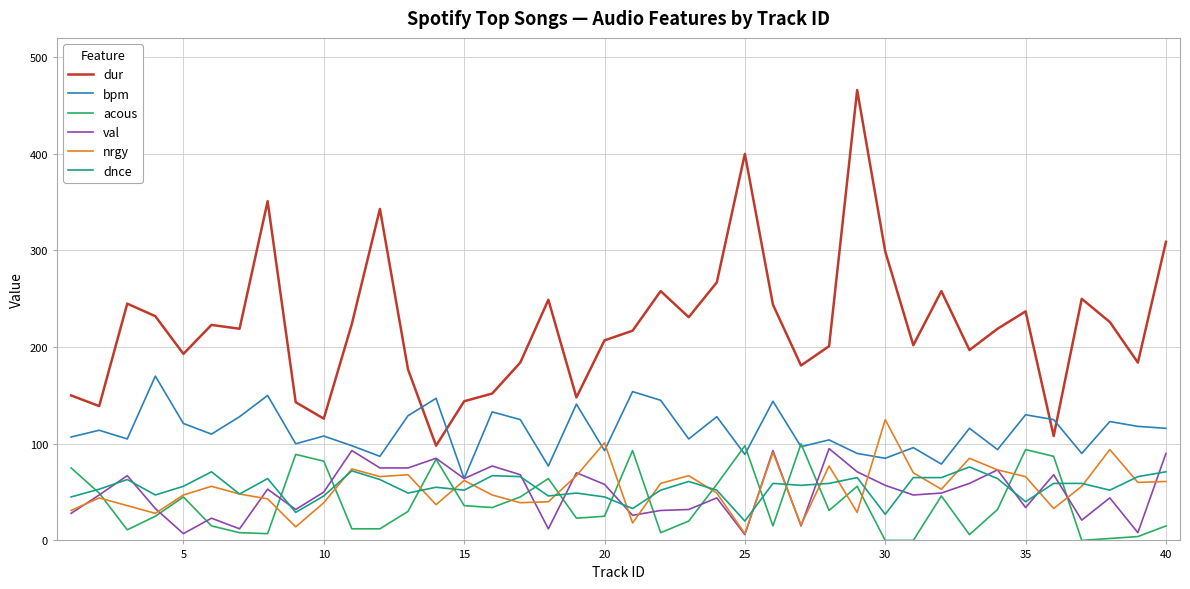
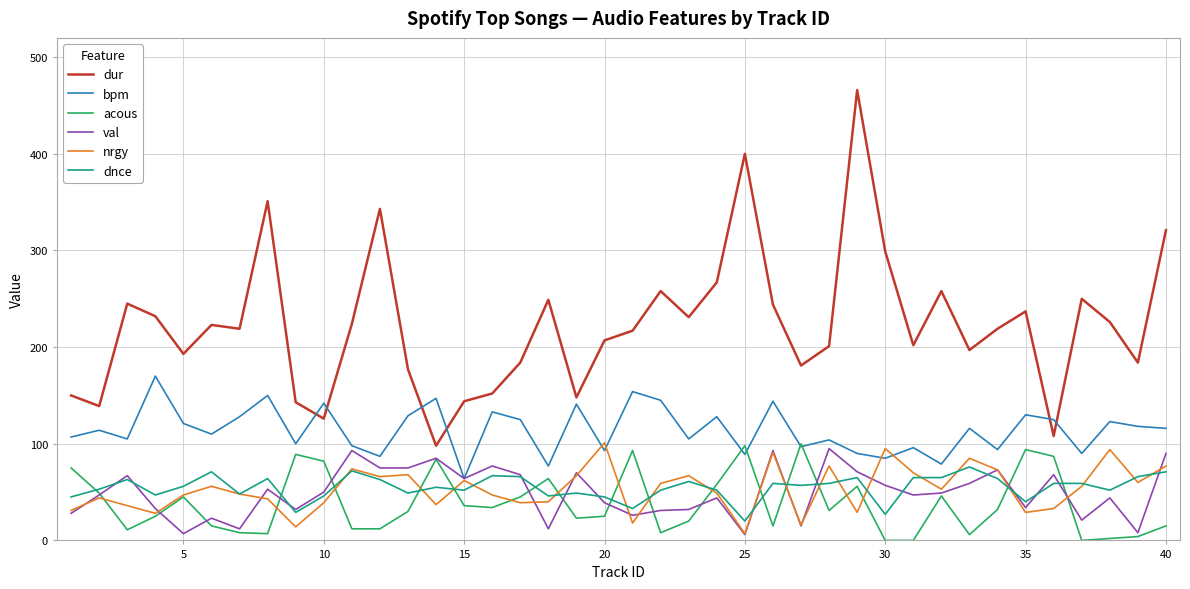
  {
    "dur": {
      "5": 190,
      "10": 130,
      "15": 140,
      "20": 210,
      "25": 400,
      "30": 300,
      "35": 240,
-     "40": 310
+     "40": 320
    },
    "bpm": {
      "5": 120,
-     "10": 110,
+     "10": 140,
      "20": 90,
      "25": 90,
      "30": 90,
      "35": 130,
      "40": 120
    },
    "val": {
      "5": 10,
      "10": 50,
-     "20": 60,
+     "20": 40,
      "30": 60,
      "35": 30,
      "40": 90
    },
    "nrgy": {
      "10": 40,
      "20": 100,
-     "30": 130,
-     "35": 70,
-     "40": 60
+     "30": 100,
+     "35": 30,
+     "40": 80
    }
  }
